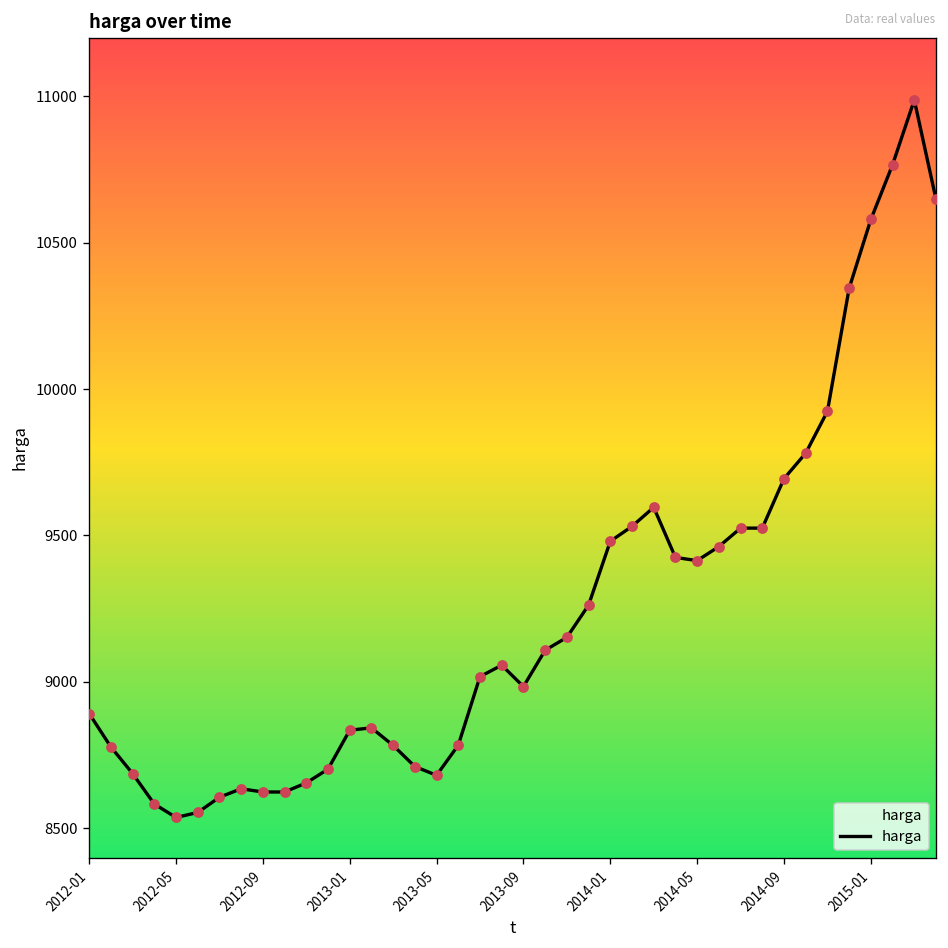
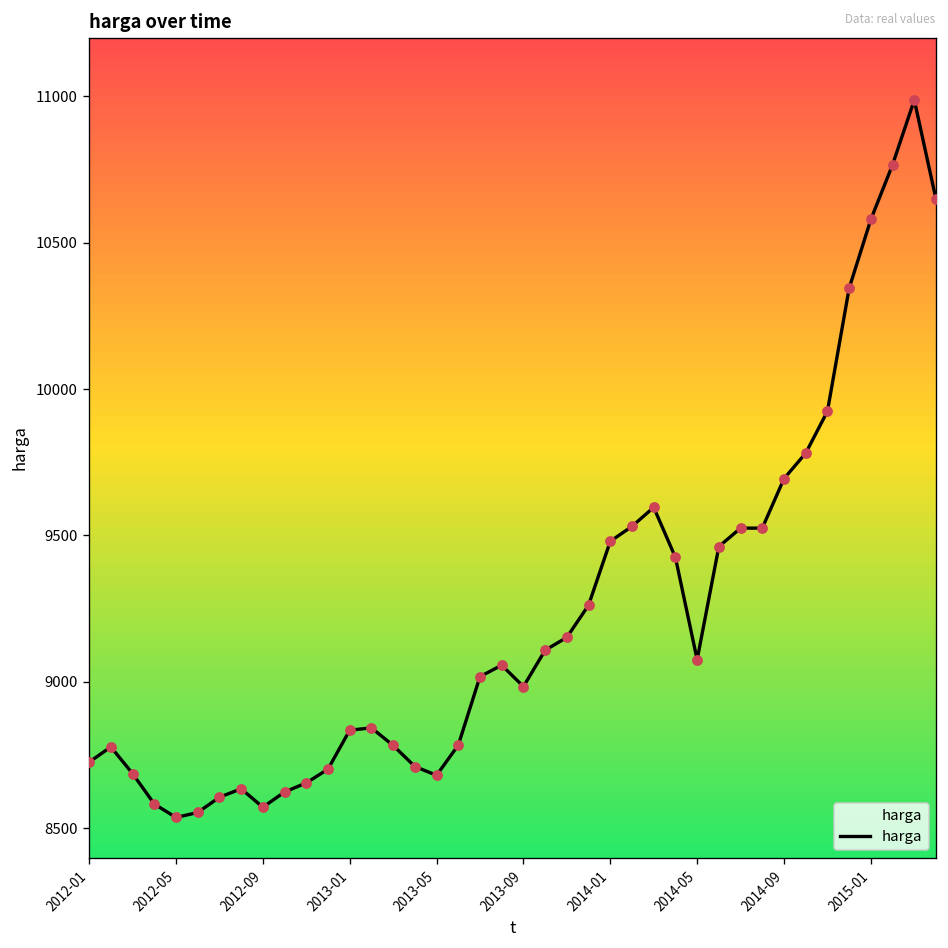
  {
-   "2012-01": 8890,
+   "2012-01": 8730,
    "2012-05": 8540,
-   "2012-09": 8620,
+   "2012-09": 8570,
    "2013-01": 8840,
    "2013-05": 8680,
    "2013-09": 8980,
    "2014-01": 9480,
-   "2014-05": 9410,
+   "2014-05": 9080,
    "2014-09": 9690,
    "2015-01": 10580
  }
